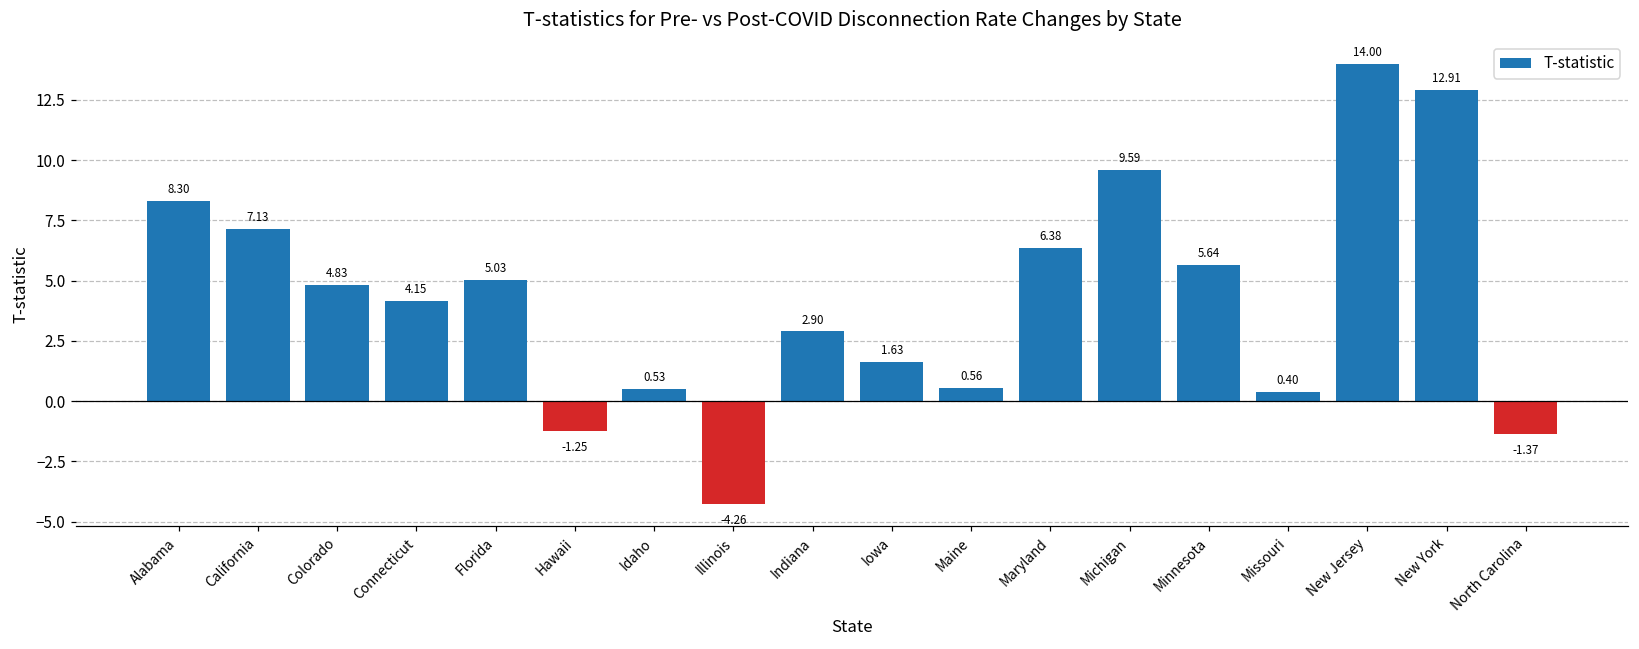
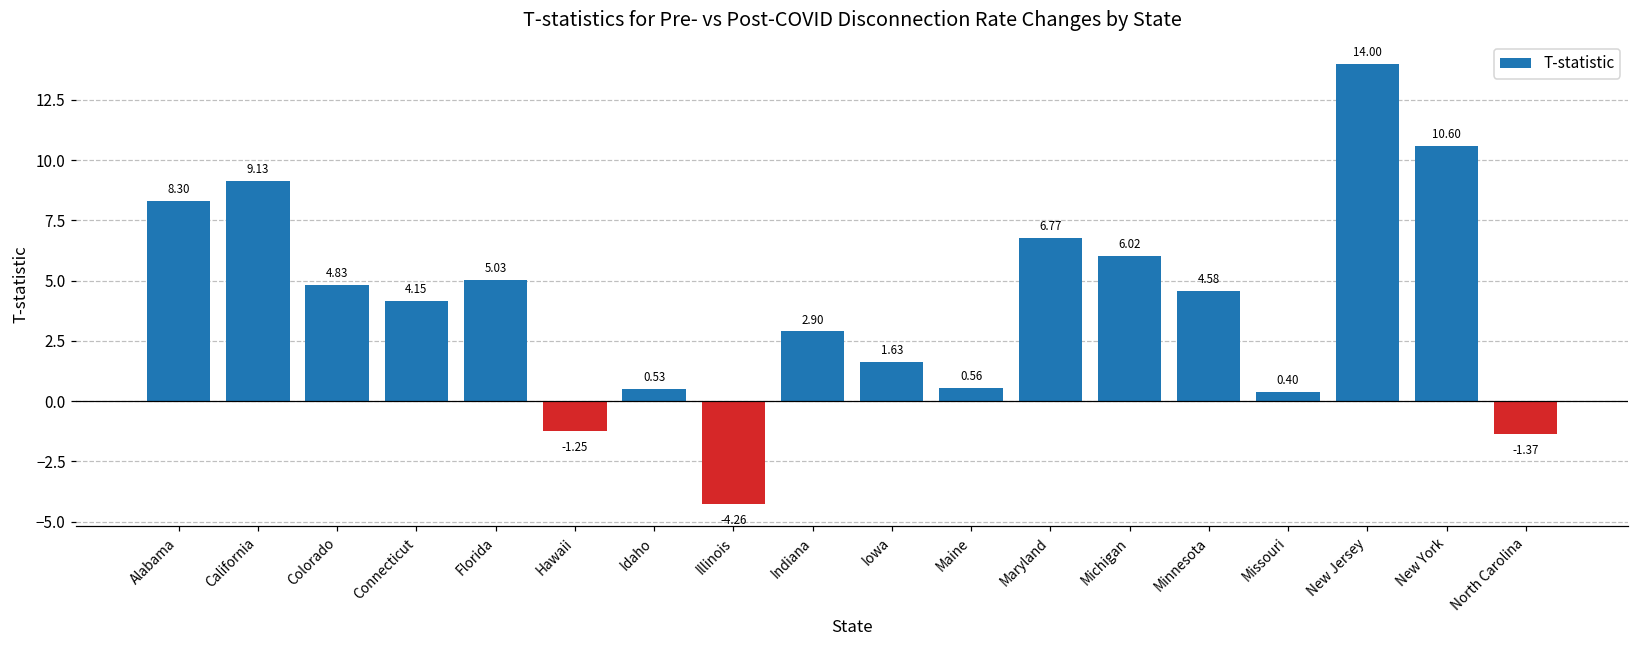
  {
    "Alabama": 8.30,
-   "California": 7.13,
+   "California": 9.13,
    "Colorado": 4.83,
    "Connecticut": 4.15,
    "Florida": 5.03,
    "Hawaii": -1.25,
    "Idaho": 0.53,
    "Illinois": -4.26,
    "Indiana": 2.90,
    "Iowa": 1.63,
    "Maine": 0.56,
-   "Maryland": 6.38,
-   "Michigan": 9.59,
-   "Minnesota": 5.64,
+   "Maryland": 6.77,
+   "Michigan": 6.02,
+   "Minnesota": 4.58,
    "Missouri": 0.40,
    "New Jersey": 14.00,
-   "New York": 12.91,
+   "New York": 10.60,
    "North Carolina": -1.37
  }
